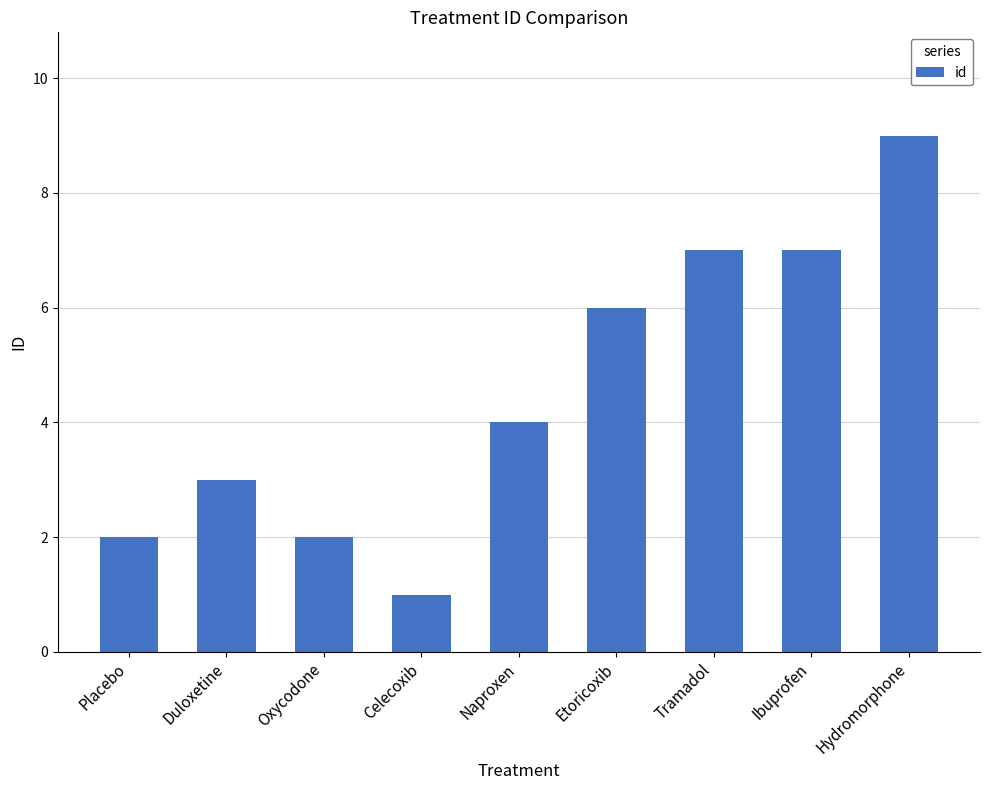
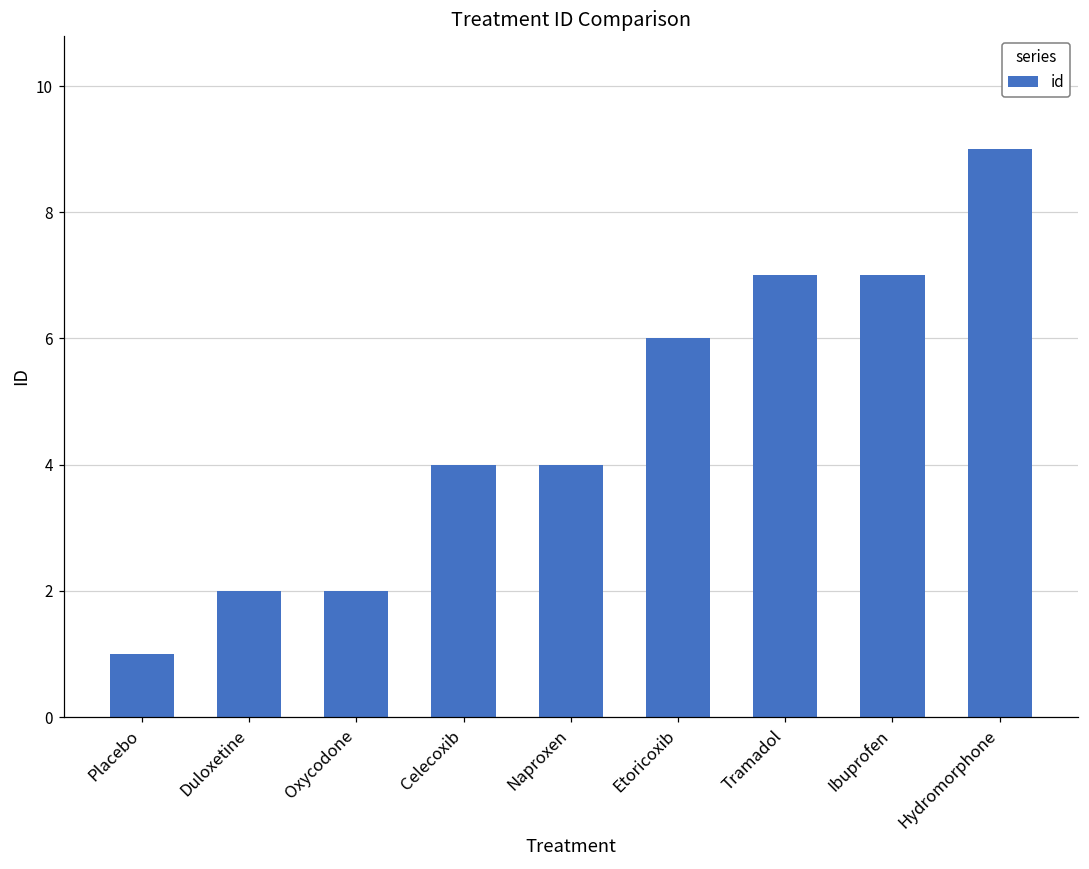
  {
-   "Placebo": 2,
-   "Duloxetine": 3,
+   "Placebo": 1,
+   "Duloxetine": 2,
    "Oxycodone": 2,
-   "Celecoxib": 1,
+   "Celecoxib": 4,
    "Naproxen": 4,
    "Etoricoxib": 6,
    "Tramadol": 7,
    "Ibuprofen": 7,
    "Hydromorphone": 9
  }
